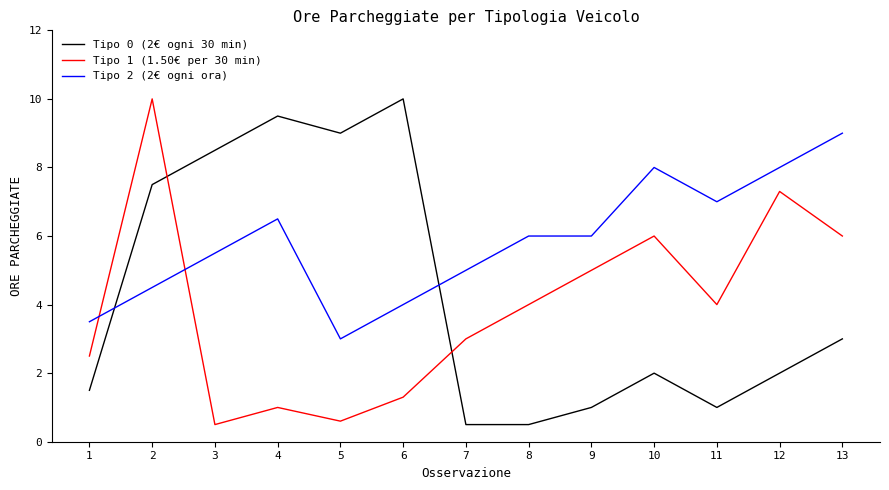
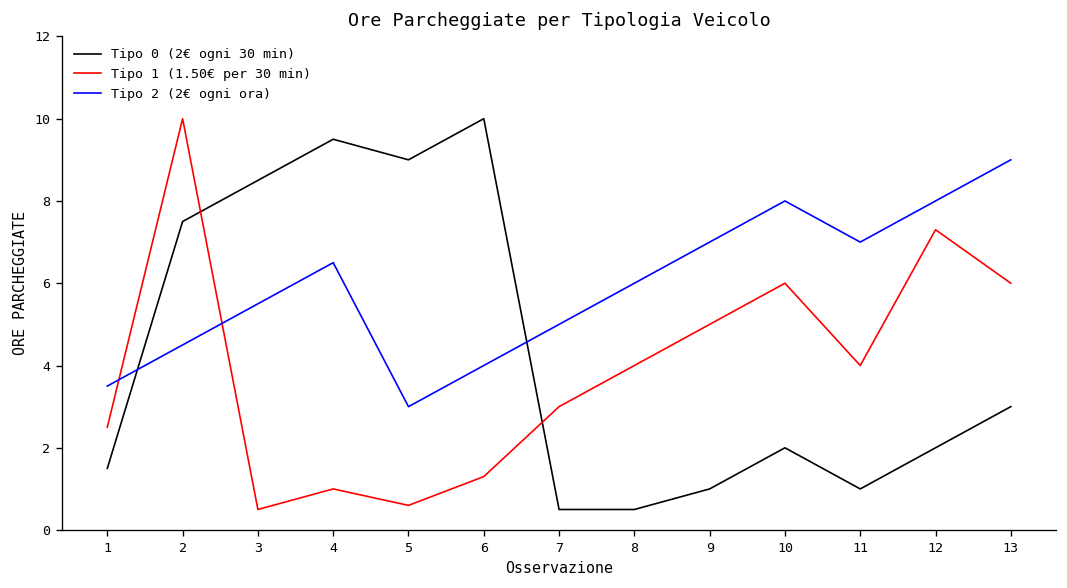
  {
    "Tipo 0 (2€ ogni 30 min)": {
      "1": 1.5,
      "2": 7.5,
      "3": 8.5,
      "4": 9.5,
      "5": 9,
      "6": 10,
      "7": 0.5,
      "8": 0.5,
      "9": 1,
      "10": 2,
      "11": 1,
      "12": 2,
      "13": 3
    },
    "Tipo 1 (1.50€ per 30 min)": {
      "1": 2.5,
      "2": 10,
      "3": 0.5,
      "4": 1,
      "5": 0.6,
      "6": 1.3,
      "7": 3,
      "8": 4,
      "9": 5,
      "10": 6,
      "11": 4,
      "12": 7.3,
      "13": 6
    },
    "Tipo 2 (2€ ogni ora)": {
      "1": 3.5,
      "2": 4.5,
      "3": 5.5,
      "4": 6.5,
      "5": 3,
      "6": 4,
      "7": 5,
      "8": 6,
-     "9": 6,
+     "9": 7,
      "10": 8,
      "11": 7,
      "12": 8,
      "13": 9
    }
  }
